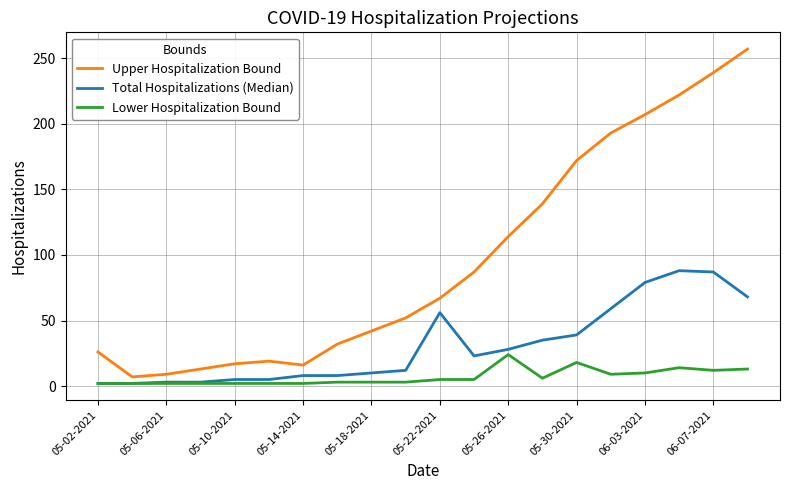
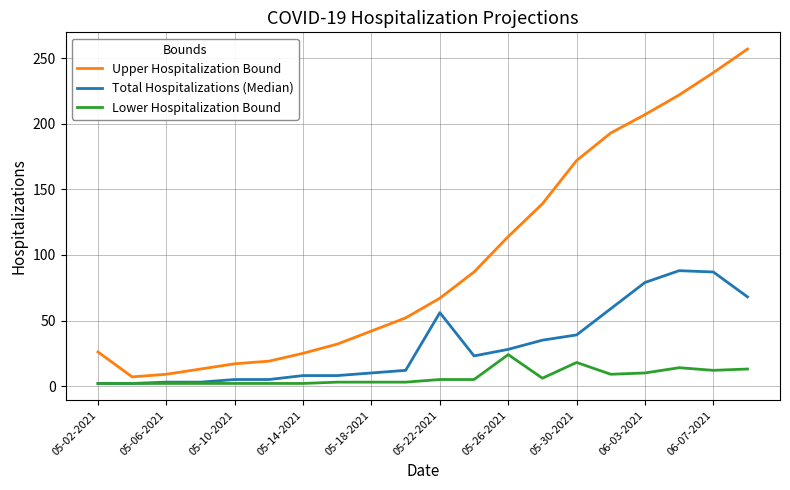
  {
    "Upper Hospitalization Bound": {
      "05-02-2021": 26,
      "05-06-2021": 9,
      "05-10-2021": 17,
-     "05-14-2021": 16,
+     "05-14-2021": 25,
      "05-18-2021": 42,
      "05-22-2021": 67,
      "05-26-2021": 114,
      "05-30-2021": 172,
      "06-03-2021": 207,
      "06-07-2021": 239
    },
    "Total Hospitalizations (Median)": {
      "05-10-2021": 5,
      "05-14-2021": 8,
      "05-18-2021": 10,
      "05-22-2021": 56,
      "05-26-2021": 28,
      "05-30-2021": 39,
      "06-03-2021": 79,
      "06-07-2021": 87
    },
    "Lower Hospitalization Bound": {
      "05-10-2021": 2,
      "05-14-2021": 2,
      "05-18-2021": 3,
      "05-22-2021": 5,
      "05-26-2021": 24,
      "05-30-2021": 18,
      "06-03-2021": 10,
      "06-07-2021": 12
    }
  }
